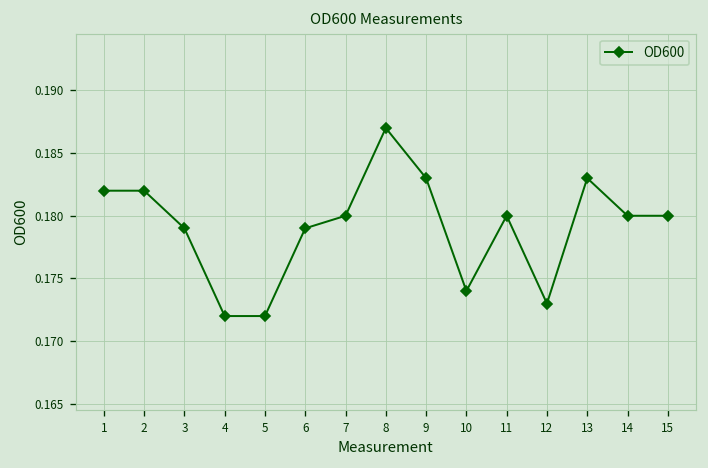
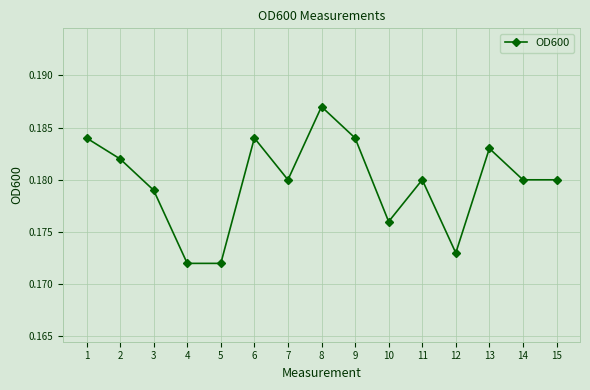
  {
-   "1": 0.182,
+   "1": 0.184,
    "2": 0.182,
    "3": 0.179,
    "4": 0.172,
    "5": 0.172,
-   "6": 0.179,
+   "6": 0.184,
    "7": 0.180,
    "8": 0.187,
-   "9": 0.183,
-   "10": 0.174,
+   "9": 0.184,
+   "10": 0.176,
    "11": 0.180,
    "12": 0.173,
    "13": 0.183,
    "14": 0.180,
    "15": 0.180
  }
